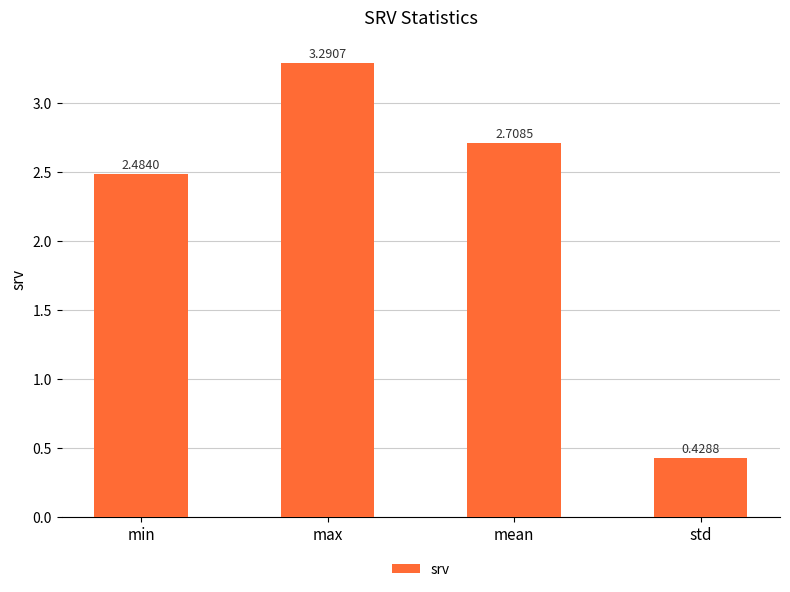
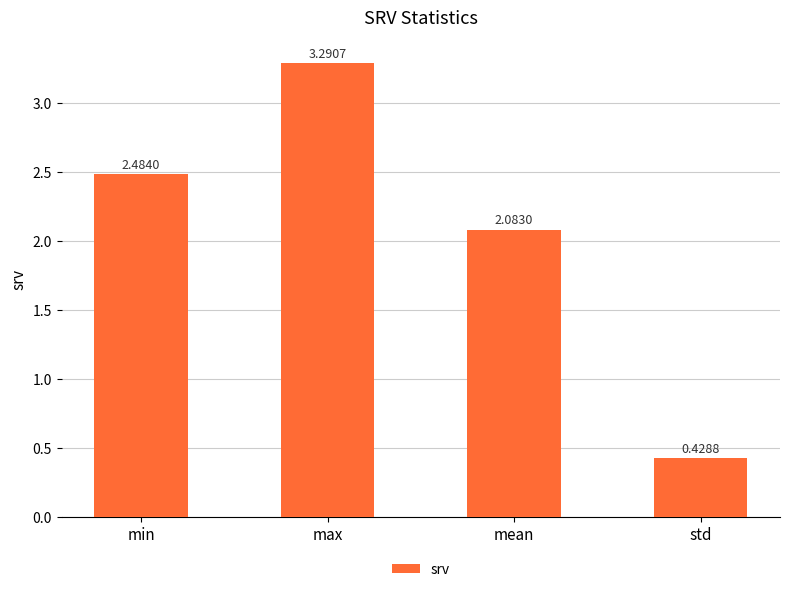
  {
    "min": 2.4840,
    "max": 3.2907,
-   "mean": 2.7085,
+   "mean": 2.0830,
    "std": 0.4288
  }
